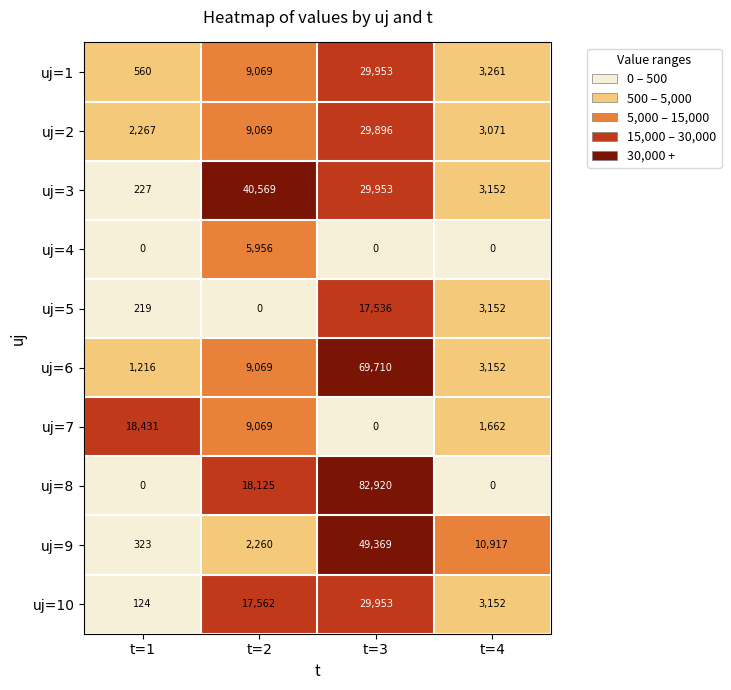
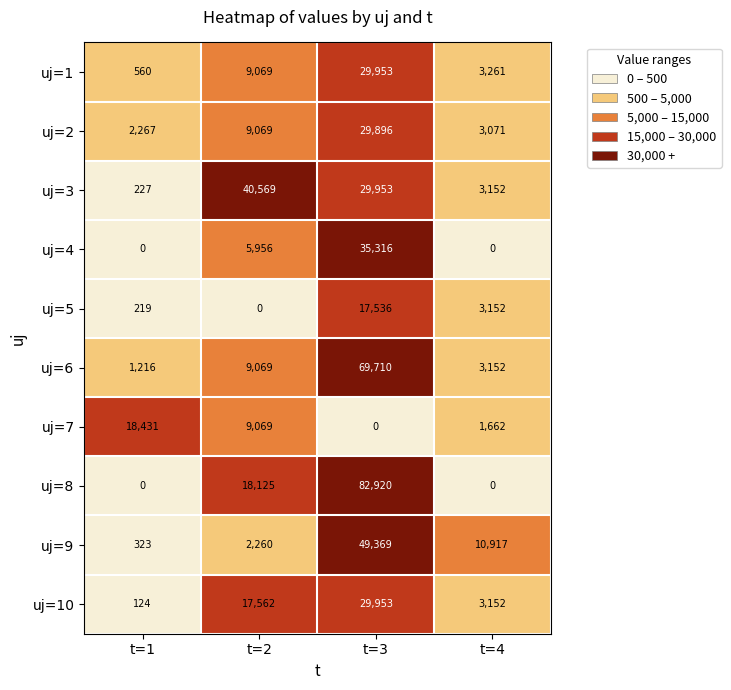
  {
    "uj=1": {
      "t=1": "560",
      "t=2": "9,069",
      "t=3": "29,953",
      "t=4": "3,261"
    },
    "uj=2": {
      "t=1": "2,267",
      "t=2": "9,069",
      "t=3": "29,896",
      "t=4": "3,071"
    },
    "uj=3": {
      "t=1": "227",
      "t=2": "40,569",
      "t=3": "29,953",
      "t=4": "3,152"
    },
    "uj=4": {
      "t=1": "0",
      "t=2": "5,956",
-     "t=3": "0",
+     "t=3": "35,316",
      "t=4": "0"
    },
    "uj=5": {
      "t=1": "219",
      "t=2": "0",
      "t=3": "17,536",
      "t=4": "3,152"
    },
    "uj=6": {
      "t=1": "1,216",
      "t=2": "9,069",
      "t=3": "69,710",
      "t=4": "3,152"
    },
    "uj=7": {
      "t=1": "18,431",
      "t=2": "9,069",
      "t=3": "0",
      "t=4": "1,662"
    },
    "uj=8": {
      "t=1": "0",
      "t=2": "18,125",
      "t=3": "82,920",
      "t=4": "0"
    },
    "uj=9": {
      "t=1": "323",
      "t=2": "2,260",
      "t=3": "49,369",
      "t=4": "10,917"
    },
    "uj=10": {
      "t=1": "124",
      "t=2": "17,562",
      "t=3": "29,953",
      "t=4": "3,152"
    }
  }
